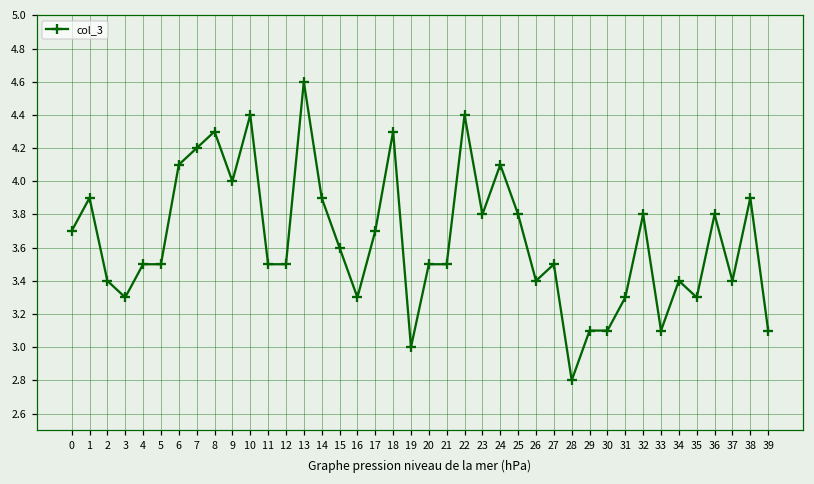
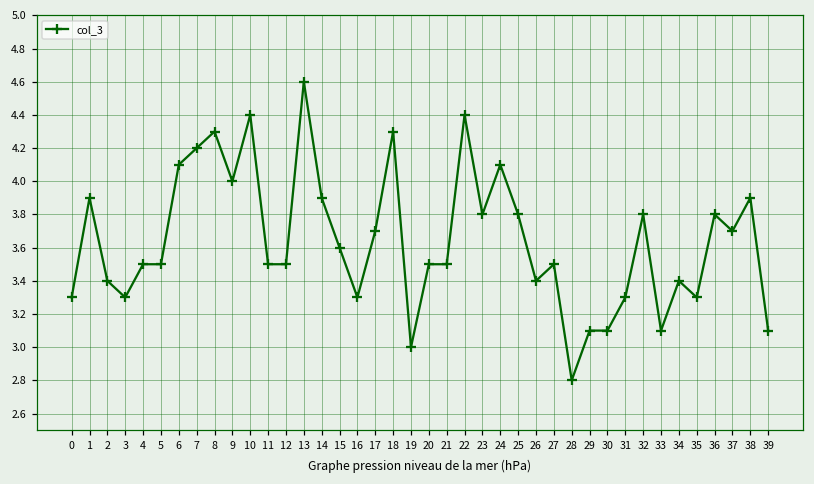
  {
-   "0": 3.7,
+   "0": 3.3,
    "1": 3.9,
    "2": 3.4,
    "3": 3.3,
    "4": 3.5,
    "5": 3.5,
    "6": 4.1,
    "7": 4.2,
    "8": 4.3,
    "9": 4.0,
    "10": 4.4,
    "11": 3.5,
    "12": 3.5,
    "13": 4.6,
    "14": 3.9,
    "15": 3.6,
    "16": 3.3,
    "17": 3.7,
    "18": 4.3,
    "19": 3.0,
    "20": 3.5,
    "21": 3.5,
    "22": 4.4,
    "23": 3.8,
    "24": 4.1,
    "25": 3.8,
    "26": 3.4,
    "27": 3.5,
    "28": 2.8,
    "29": 3.1,
    "30": 3.1,
    "31": 3.3,
    "32": 3.8,
    "33": 3.1,
    "34": 3.4,
    "35": 3.3,
    "36": 3.8,
-   "37": 3.4,
+   "37": 3.7,
    "38": 3.9,
    "39": 3.1
  }
